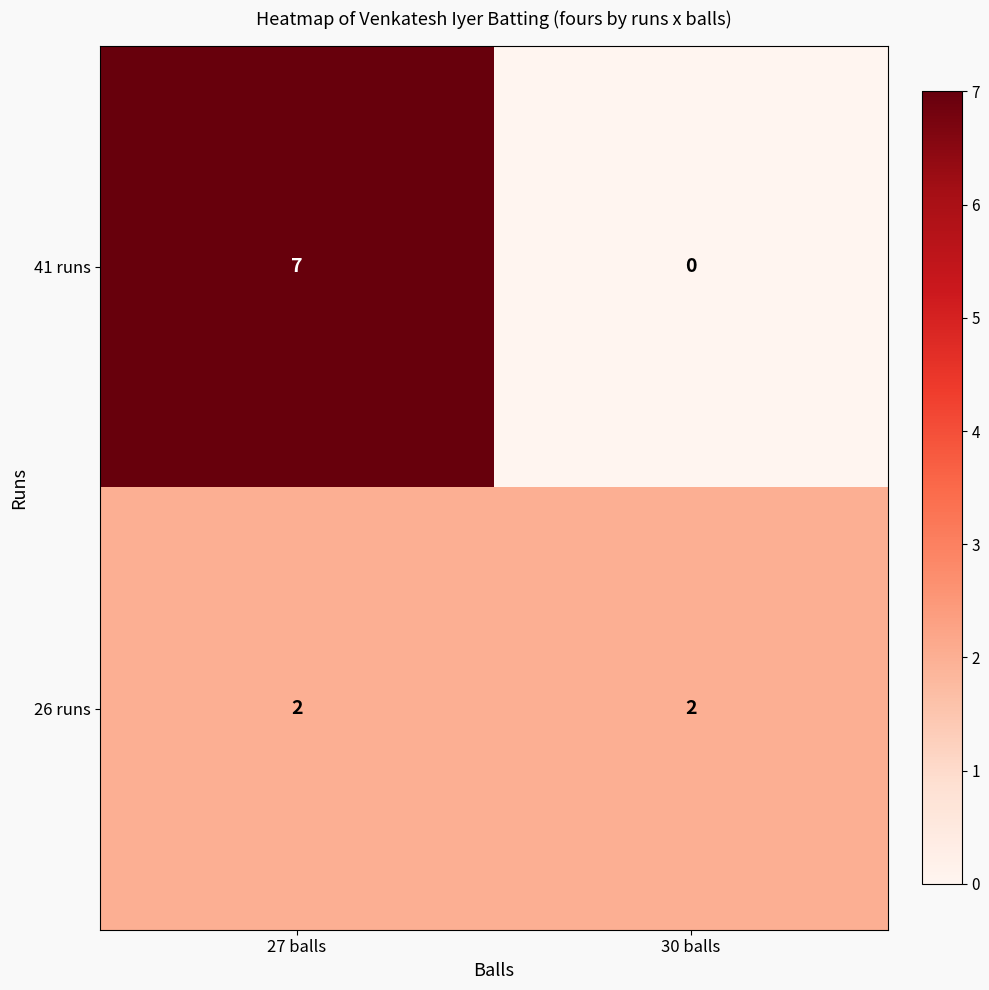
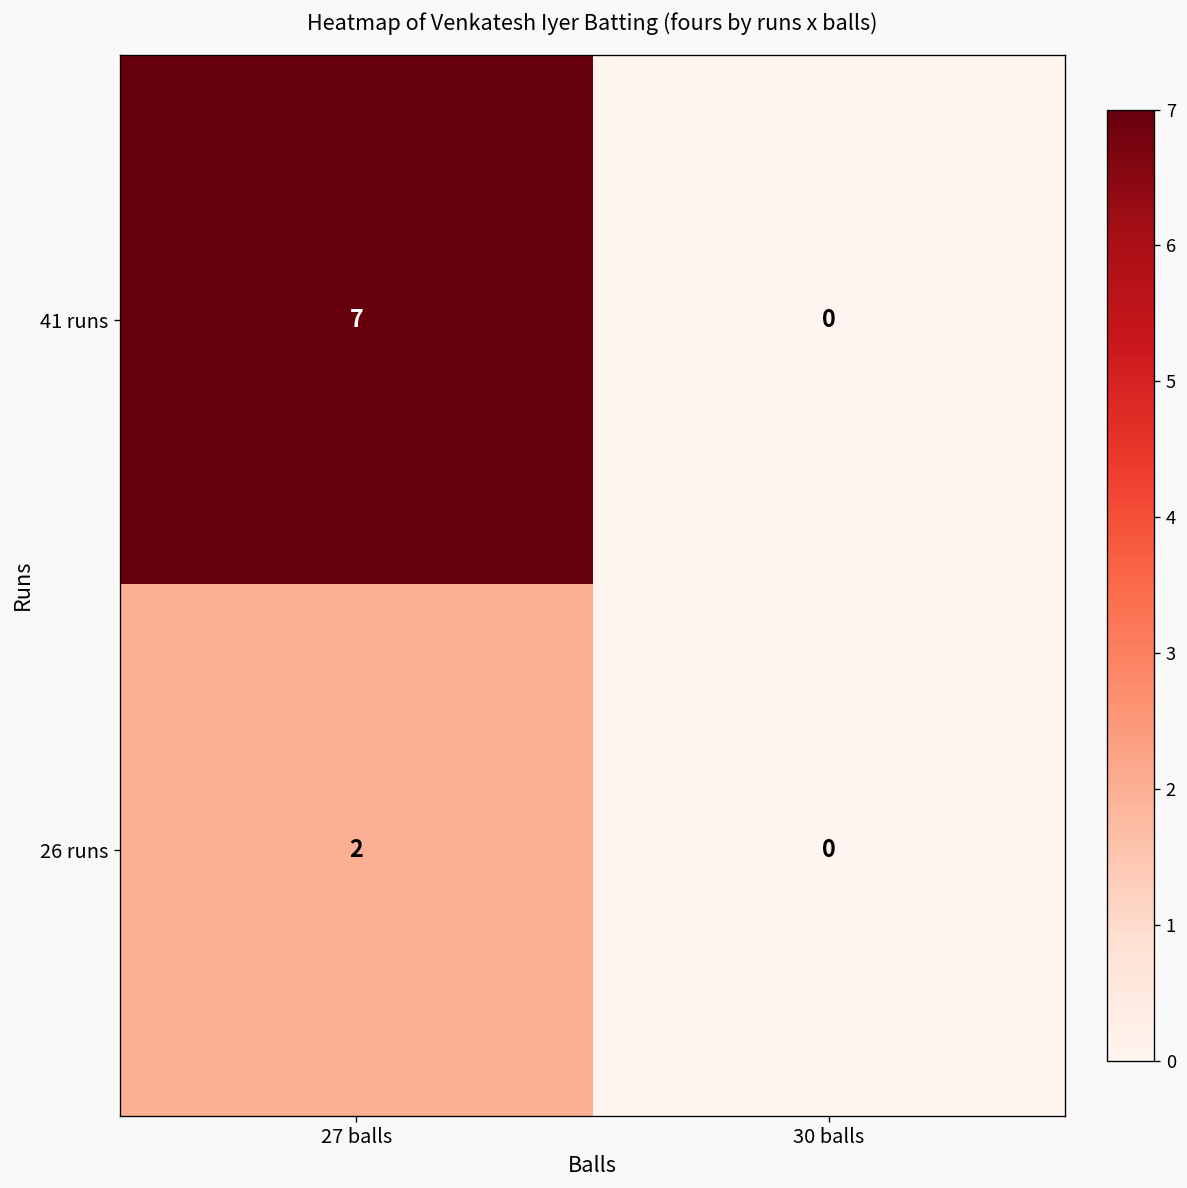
  {
    "41 runs": {
      "27 balls": 7,
      "30 balls": 0
    },
    "26 runs": {
      "27 balls": 2,
-     "30 balls": 2
+     "30 balls": 0
    }
  }
